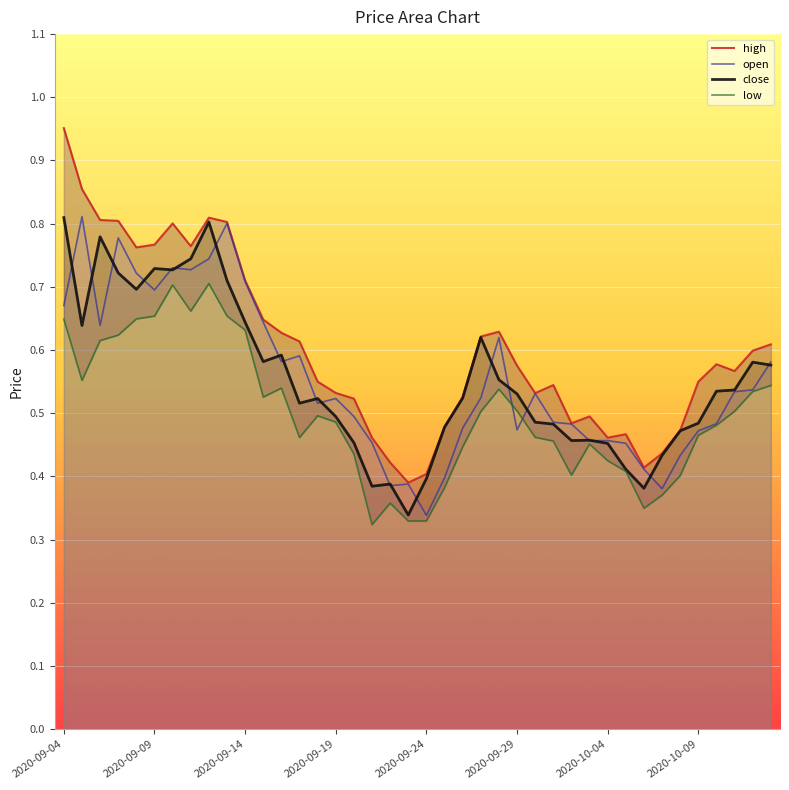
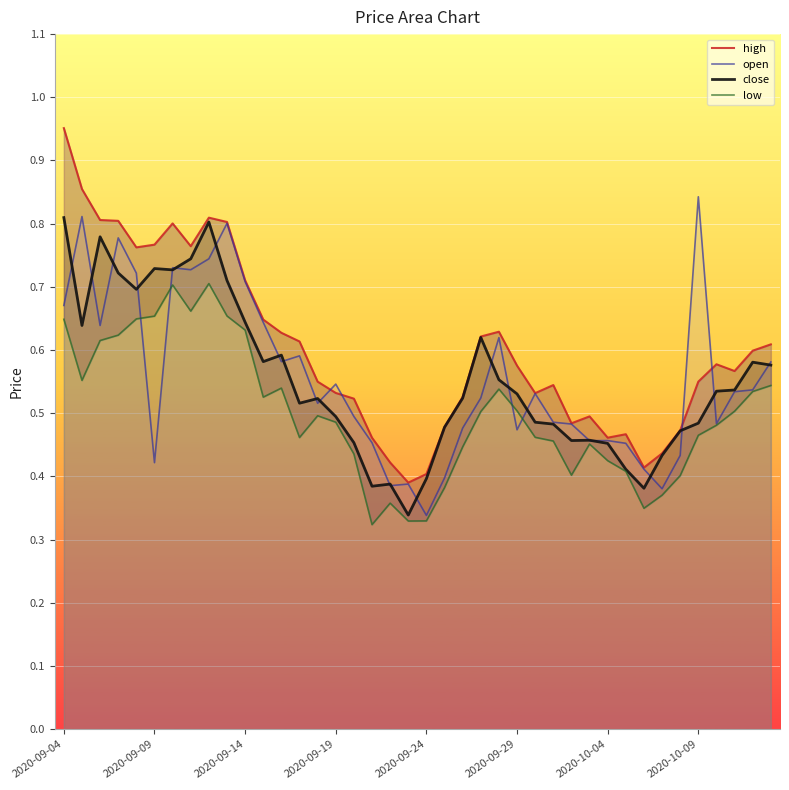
  {
    "open": {
      "2020-09-04": 0.67,
-     "2020-09-09": 0.70,
-     "2020-09-19": 0.52,
+     "2020-09-09": 0.42,
+     "2020-09-19": 0.55,
      "2020-09-24": 0.34,
      "2020-09-29": 0.47,
      "2020-10-04": 0.46,
-     "2020-10-09": 0.47
+     "2020-10-09": 0.84
    }
  }
